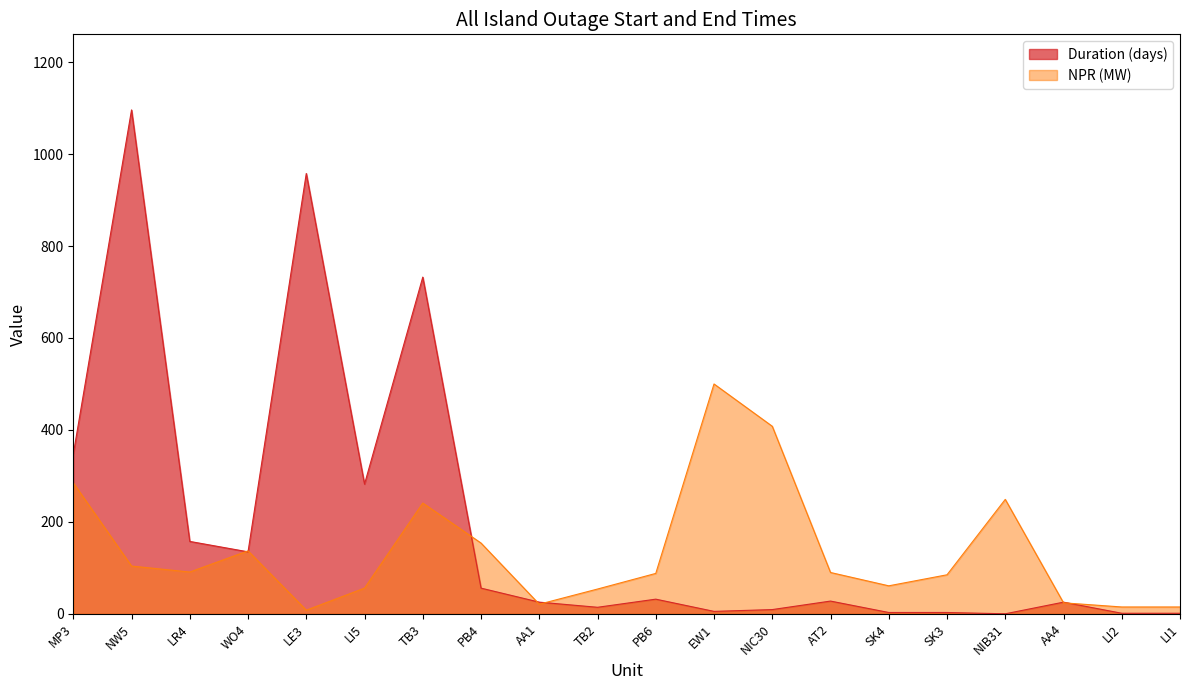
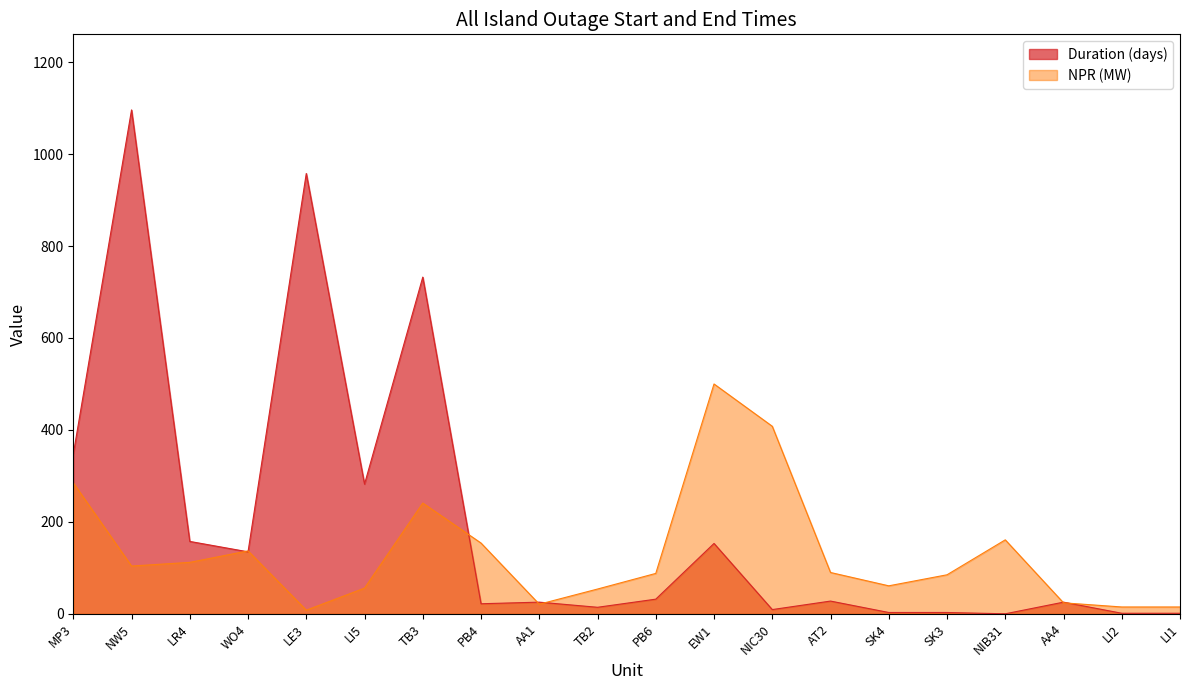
  {
    "Duration (days)": {
      "MP3": 350,
      "NW5": 1100,
      "LR4": 160,
      "LE3": 960,
      "LI5": 280,
      "TB3": 730,
-     "PB4": 60,
+     "PB4": 20,
      "TB2": 10,
      "PB6": 30,
-     "EW1": 10,
+     "EW1": 150,
      "NIC30": 10,
      "AT2": 30,
      "SK4": 0,
      "SK3": 0,
      "NIB31": 0,
      "LI2": 0,
      "LI1": 0
    },
    "NPR (MW)": {
      "MP3": 290,
      "NW5": 100,
-     "LR4": 90,
+     "LR4": 110,
      "LE3": 10,
      "LI5": 60,
      "TB3": 240,
      "PB4": 150,
      "TB2": 50,
      "PB6": 90,
      "EW1": 500,
      "NIC30": 410,
      "AT2": 90,
      "SK4": 60,
      "SK3": 90,
-     "NIB31": 250,
+     "NIB31": 160,
      "LI2": 20,
      "LI1": 20
    }
  }
